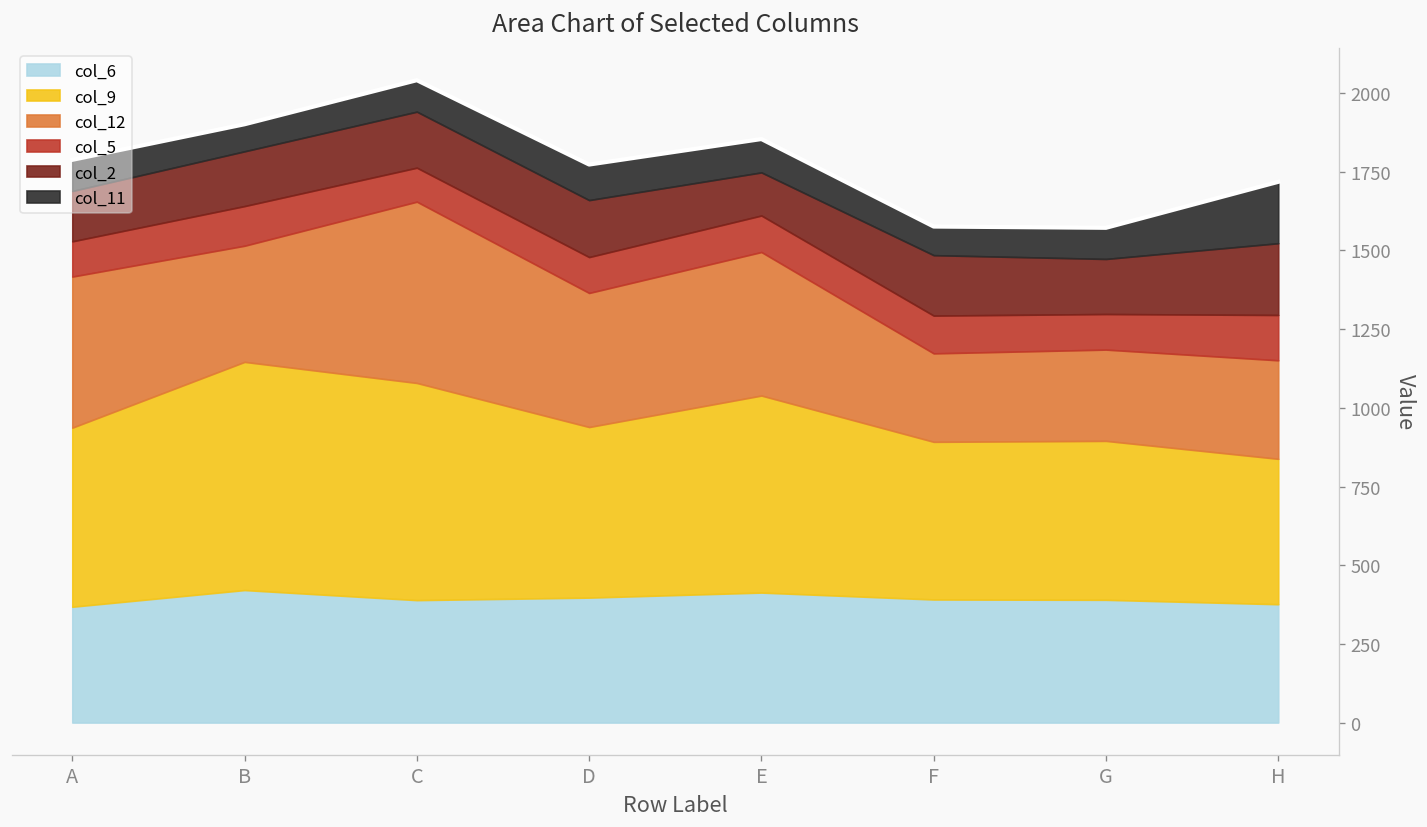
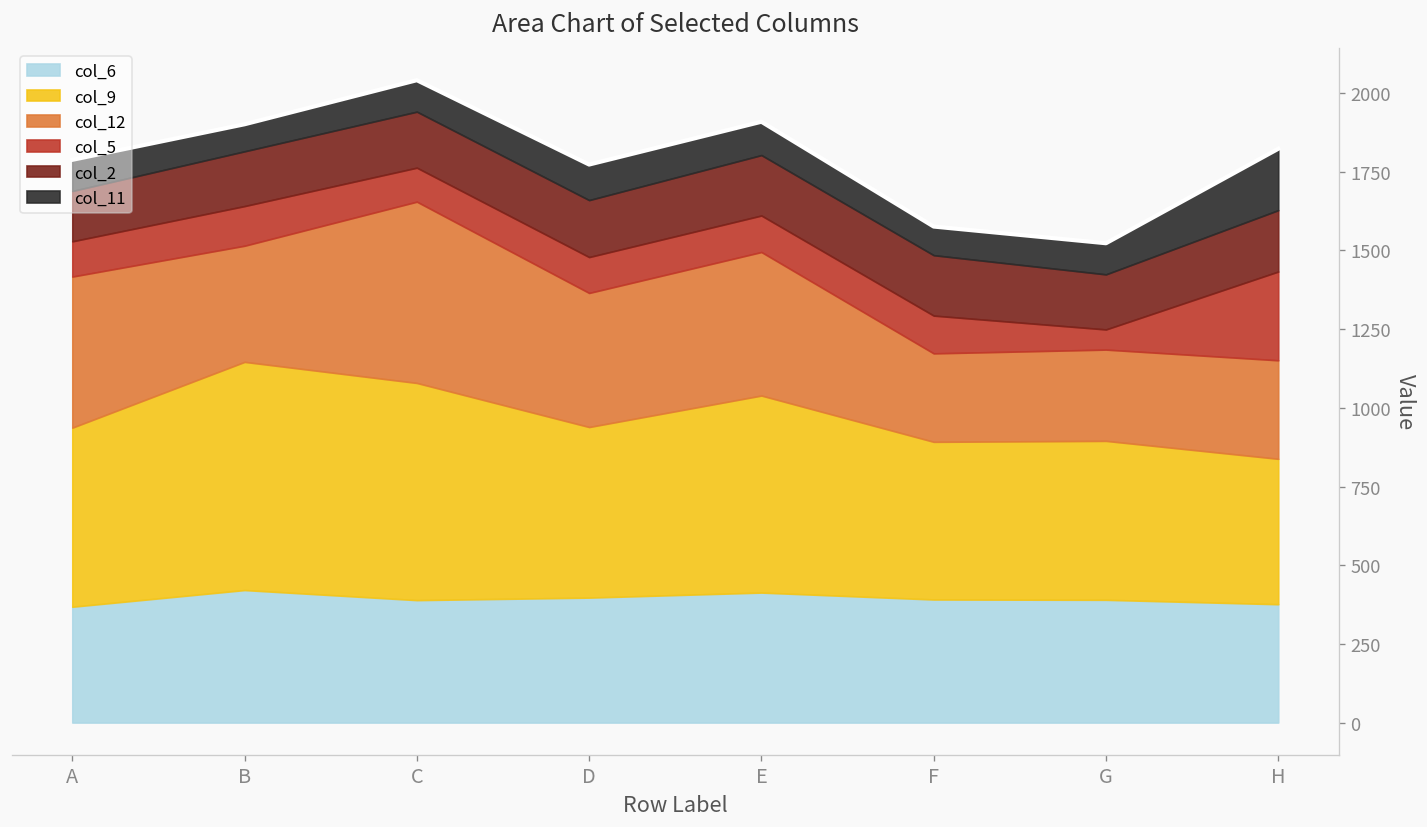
  {
    "col_6": {
      "A": 370,
      "B": 420,
      "C": 390,
      "D": 400,
      "E": 410,
      "F": 390,
      "G": 390,
      "H": 380
    },
    "col_9": {
      "A": 570,
      "B": 730,
      "C": 690,
      "D": 540,
      "E": 630,
      "F": 500,
      "G": 510,
      "H": 460
    },
    "col_12": {
      "A": 480,
      "B": 370,
      "C": 580,
      "D": 430,
      "E": 460,
      "F": 280,
      "G": 290,
      "H": 310
    },
    "col_5": {
      "A": 110,
      "B": 130,
      "C": 110,
      "D": 110,
      "E": 120,
      "F": 120,
-     "G": 110,
-     "H": 140
+     "G": 60,
+     "H": 280
    },
    "col_2": {
      "B": 170,
      "C": 180,
      "D": 180,
-     "E": 140,
+     "E": 190,
      "F": 190,
      "G": 180,
-     "H": 230
+     "H": 200
    },
    "col_11": {
      "B": 90,
      "C": 100,
      "D": 110,
      "E": 110,
      "F": 90,
      "G": 100,
      "H": 200
    }
  }
